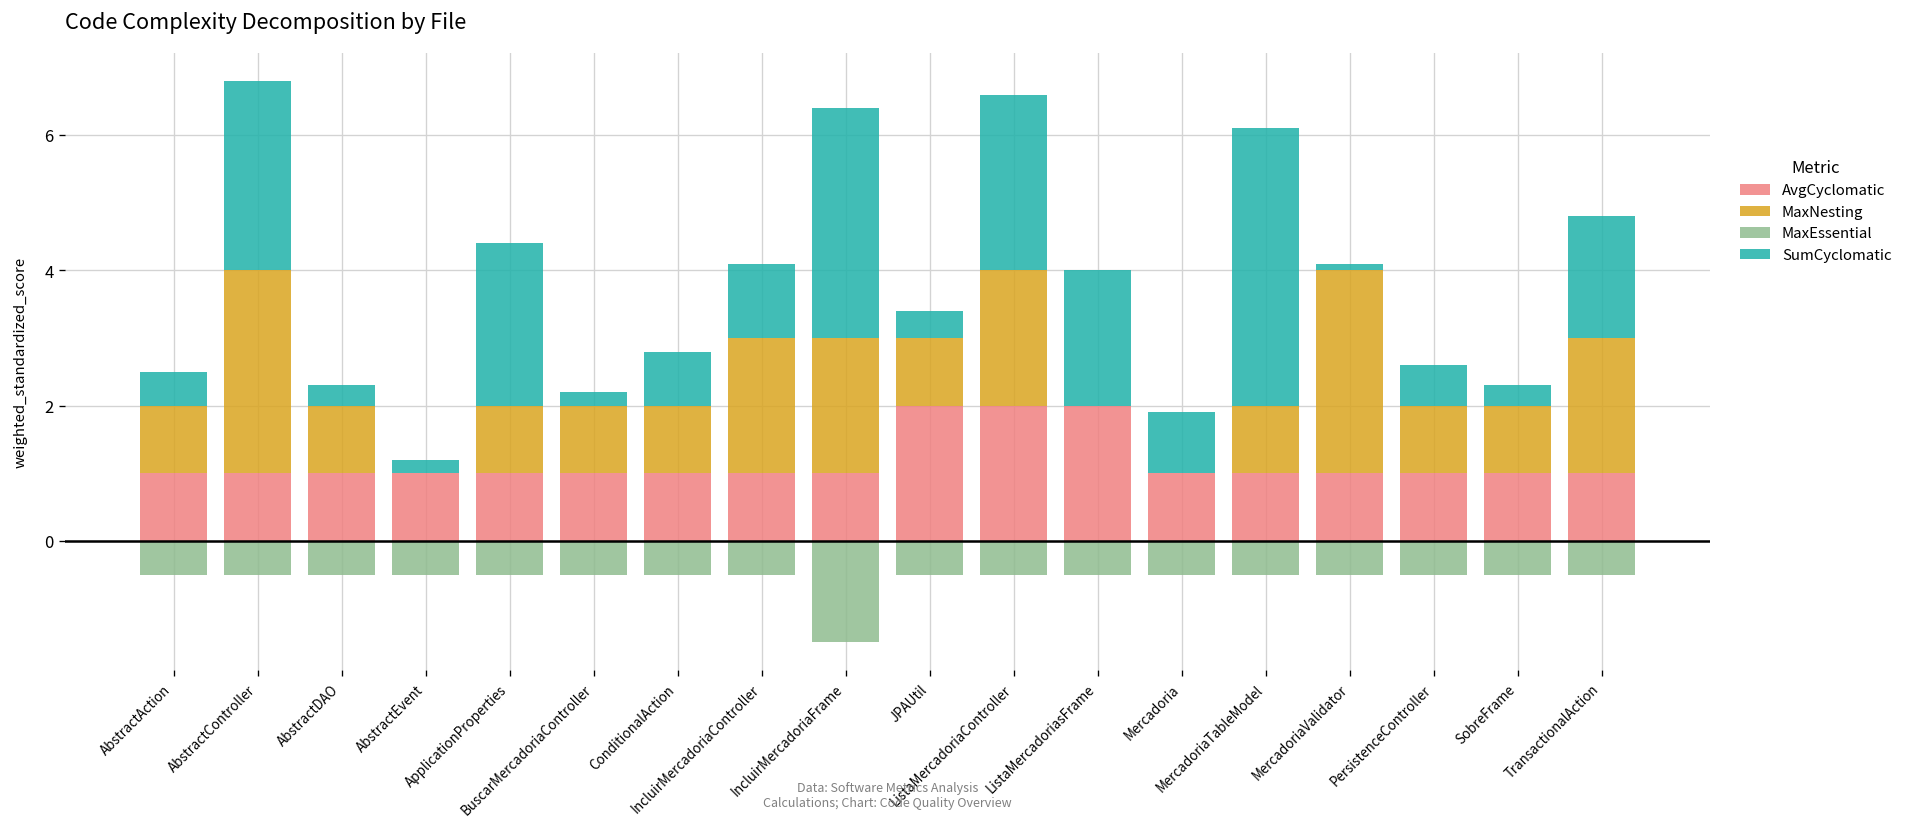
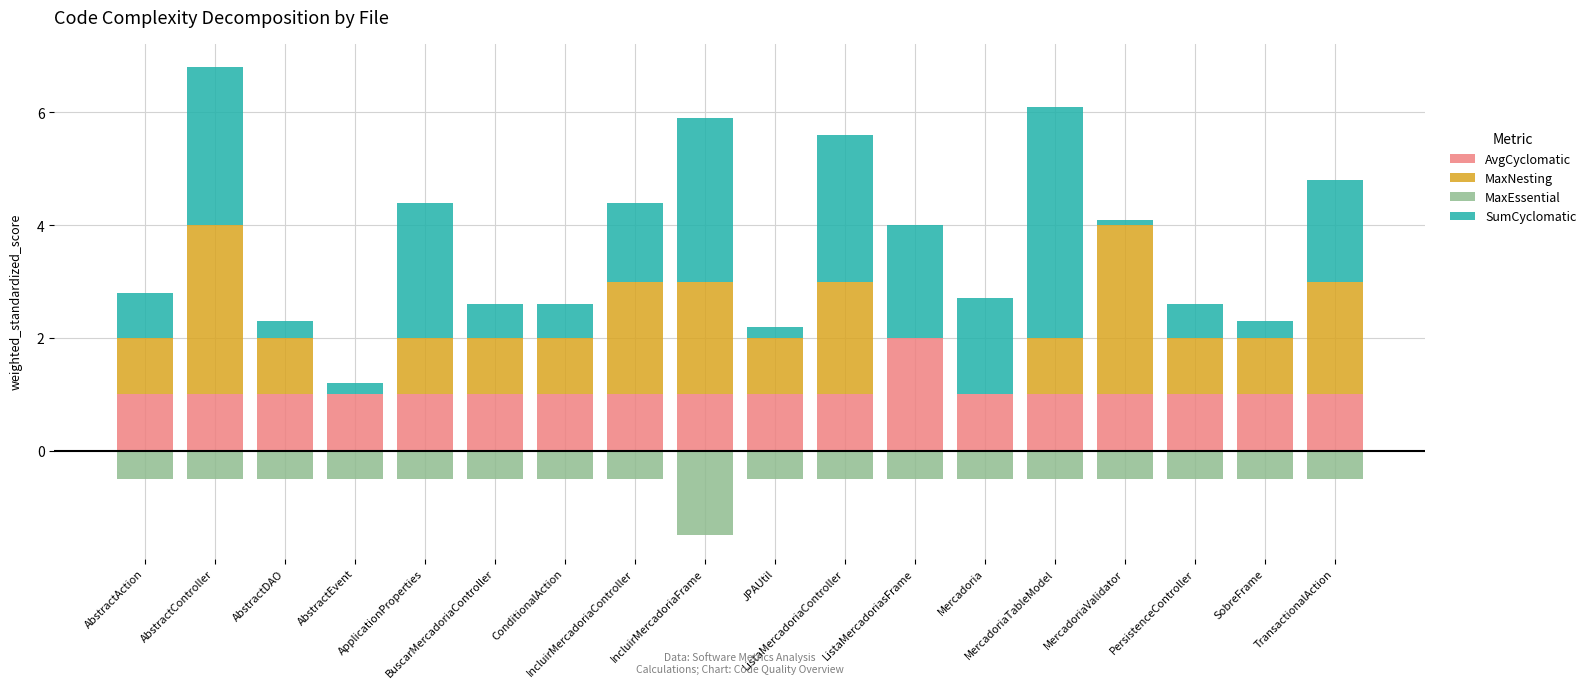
  {
    "AvgCyclomatic": {
      "AbstractAction": 1,
      "AbstractController": 1,
      "AbstractDAO": 1,
      "AbstractEvent": 1,
      "ApplicationProperties": 1,
      "BuscarMercadoriaController": 1,
      "ConditionalAction": 1,
      "IncluirMercadoriaController": 1,
      "IncluirMercadoriaFrame": 1,
-     "JPAUtil": 2,
-     "ListaMercadoriaController": 2,
+     "JPAUtil": 1,
+     "ListaMercadoriaController": 1,
      "ListaMercadoriasFrame": 2,
      "Mercadoria": 1,
      "MercadoriaTableModel": 1,
      "MercadoriaValidator": 1,
      "PersistenceController": 1,
      "SobreFrame": 1,
      "TransactionalAction": 1
    },
    "SumCyclomatic": {
-     "AbstractAction": 0.5,
+     "AbstractAction": 0.8,
      "AbstractController": 2.8,
      "AbstractDAO": 0.3,
      "AbstractEvent": 0.2,
      "ApplicationProperties": 2.4,
-     "BuscarMercadoriaController": 0.2,
-     "ConditionalAction": 0.8,
-     "IncluirMercadoriaController": 1.1,
-     "IncluirMercadoriaFrame": 3.4,
-     "JPAUtil": 0.4,
+     "BuscarMercadoriaController": 0.6,
+     "ConditionalAction": 0.6,
+     "IncluirMercadoriaController": 1.4,
+     "IncluirMercadoriaFrame": 2.9,
+     "JPAUtil": 0.2,
      "ListaMercadoriaController": 2.6,
      "ListaMercadoriasFrame": 2.0,
-     "Mercadoria": 0.9,
+     "Mercadoria": 1.7,
      "MercadoriaTableModel": 4.1,
      "MercadoriaValidator": 0.1,
      "PersistenceController": 0.6,
      "SobreFrame": 0.3,
      "TransactionalAction": 1.8
    }
  }
